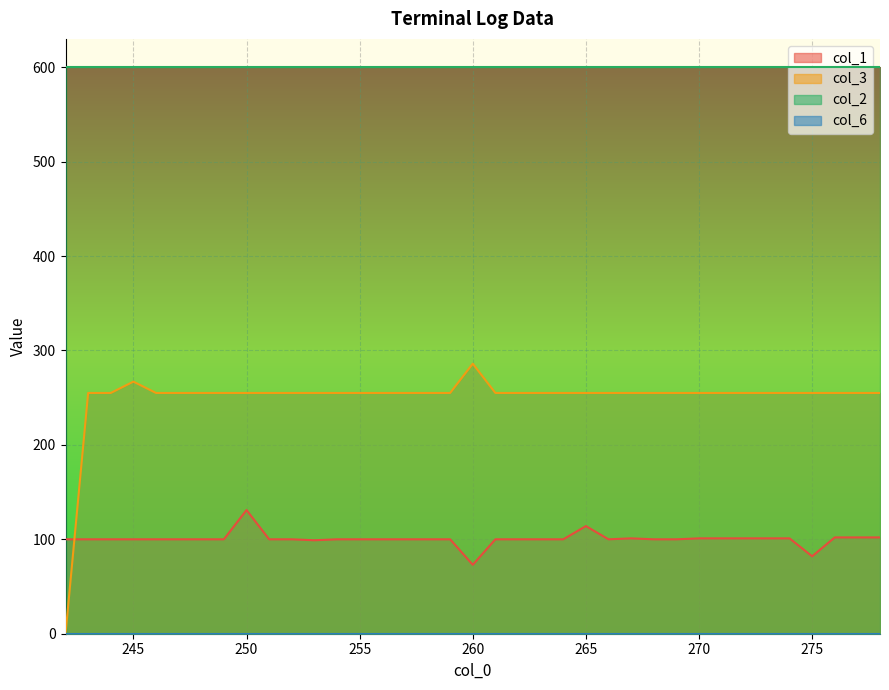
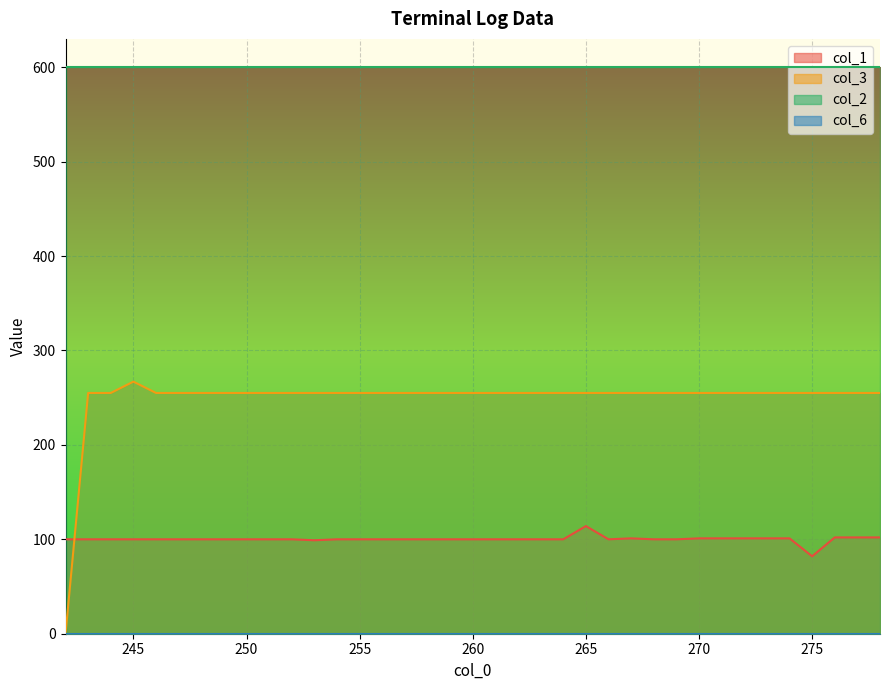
  {
    "col_1": {
      "245": 100,
-     "250": 130,
+     "250": 100,
      "255": 100,
-     "260": 70,
+     "260": 100,
      "265": 110,
      "270": 100,
      "275": 80
    },
    "col_3": {
      "245": 270,
      "250": 260,
      "255": 260,
-     "260": 290,
+     "260": 260,
      "265": 260,
      "270": 260,
      "275": 260
    },
    "col_2": {
      "245": 600,
      "250": 600,
      "255": 600,
      "260": 600,
      "265": 600,
      "270": 600
    },
    "col_6": {
      "245": 0,
      "250": 0,
      "255": 0,
      "260": 0,
      "265": 0,
      "270": 0,
      "275": 0
    }
  }
